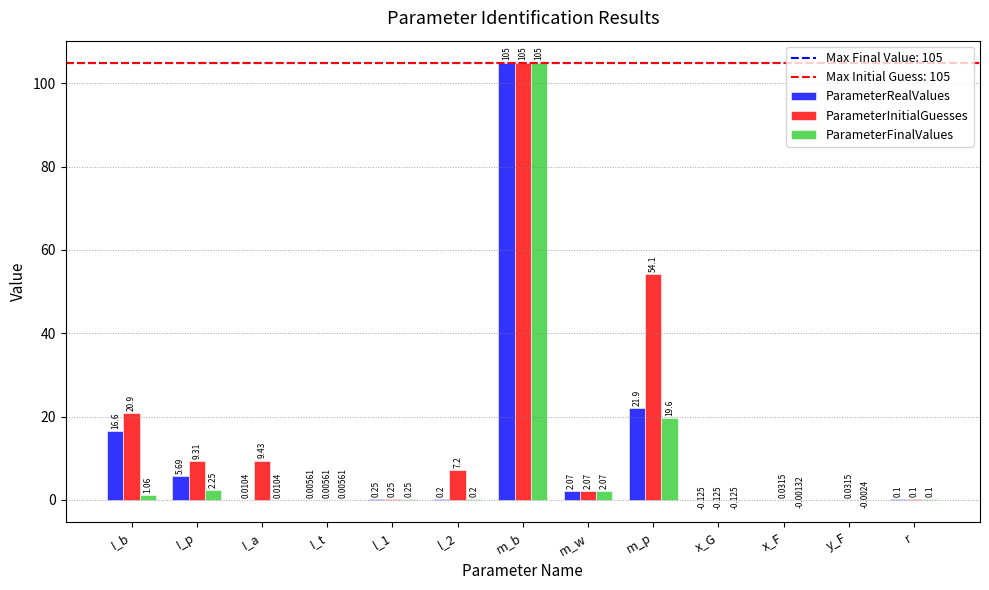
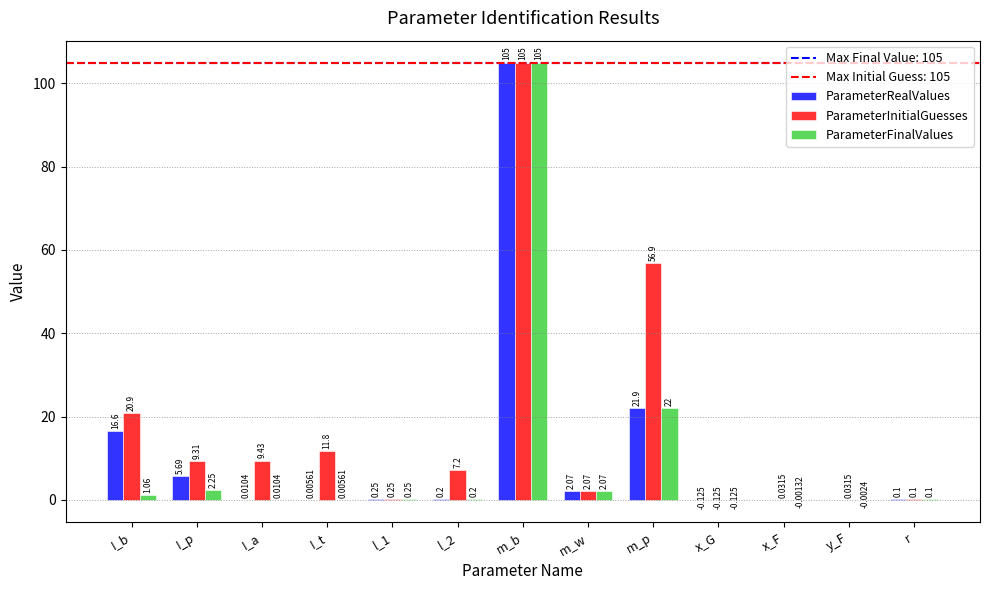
  {
    "ParameterRealValues": {
      "I_b": 16.6,
      "I_p": 5.69,
      "I_a": 0.0104,
      "I_t": 0.00561,
      "l_1": 0.25,
      "l_2": 0.2,
      "m_b": 105,
      "m_w": 2.07,
      "m_p": 21.9,
      "x_G": -0.125,
      "r": 0.1
    },
    "ParameterInitialGuesses": {
      "I_b": 20.9,
      "I_p": 9.31,
      "I_a": 9.43,
-     "I_t": 0.00561,
+     "I_t": 11.8,
      "l_1": 0.25,
      "l_2": 7.2,
      "m_b": 105,
      "m_w": 2.07,
-     "m_p": 54.1,
+     "m_p": 56.9,
      "x_G": -0.125,
      "x_F": 0.0315,
      "y_F": 0.0315,
      "r": 0.1
    },
    "ParameterFinalValues": {
      "I_b": 1.06,
      "I_p": 2.25,
      "I_a": 0.0104,
      "I_t": 0.00561,
      "l_1": 0.25,
      "l_2": 0.2,
      "m_b": 105,
      "m_w": 2.07,
-     "m_p": 19.6,
+     "m_p": 22,
      "x_G": -0.125,
      "x_F": -0.00132,
      "y_F": -0.0024,
      "r": 0.1
    }
  }
